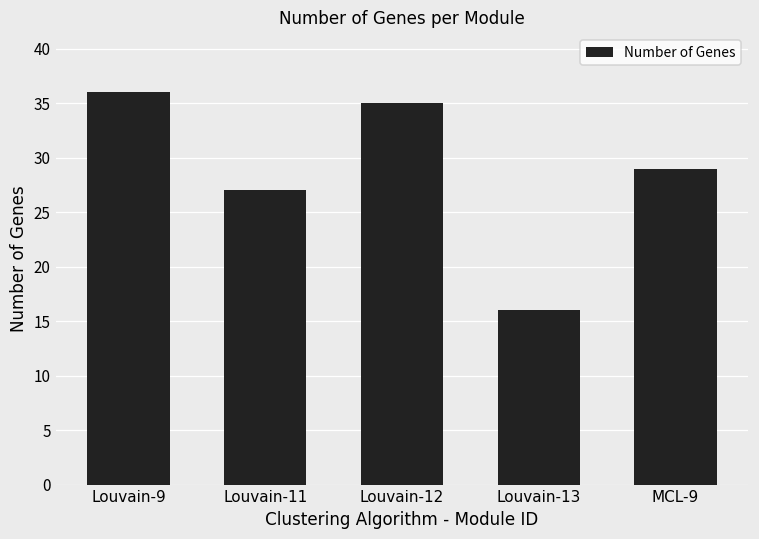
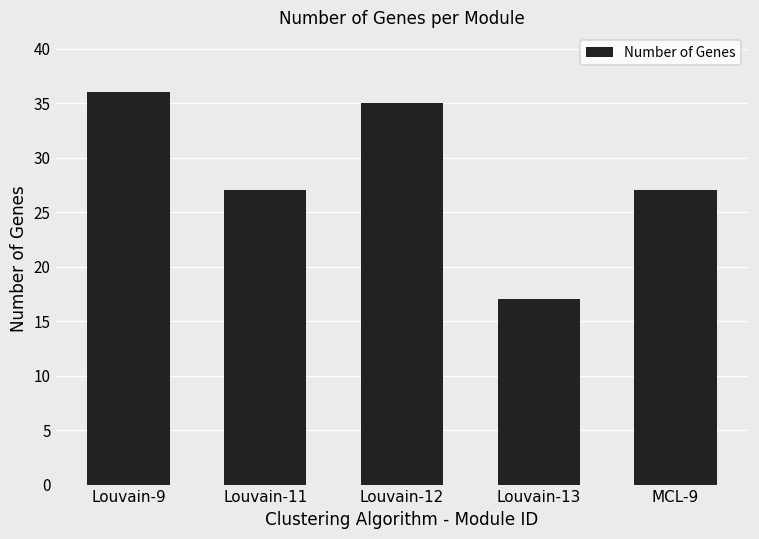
  {
    "Louvain-9": 36,
    "Louvain-11": 27,
    "Louvain-12": 35,
-   "Louvain-13": 16,
-   "MCL-9": 29
+   "Louvain-13": 17,
+   "MCL-9": 27
  }
